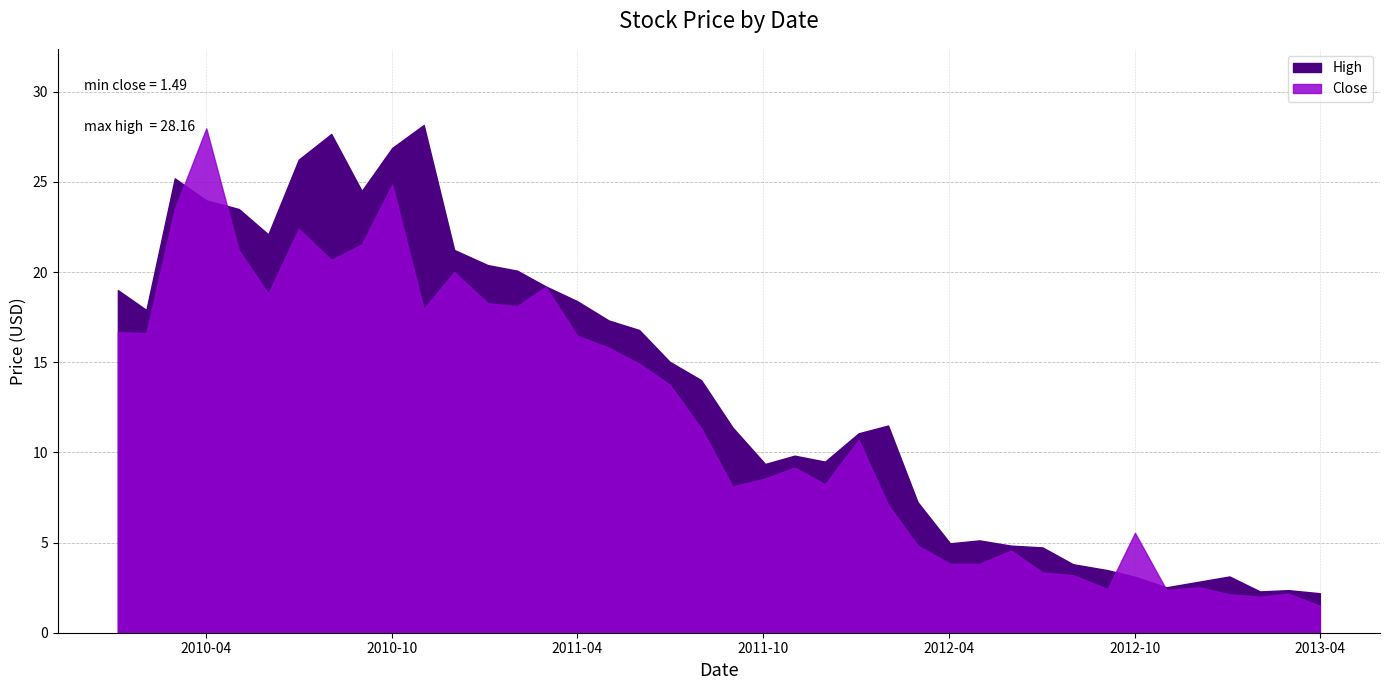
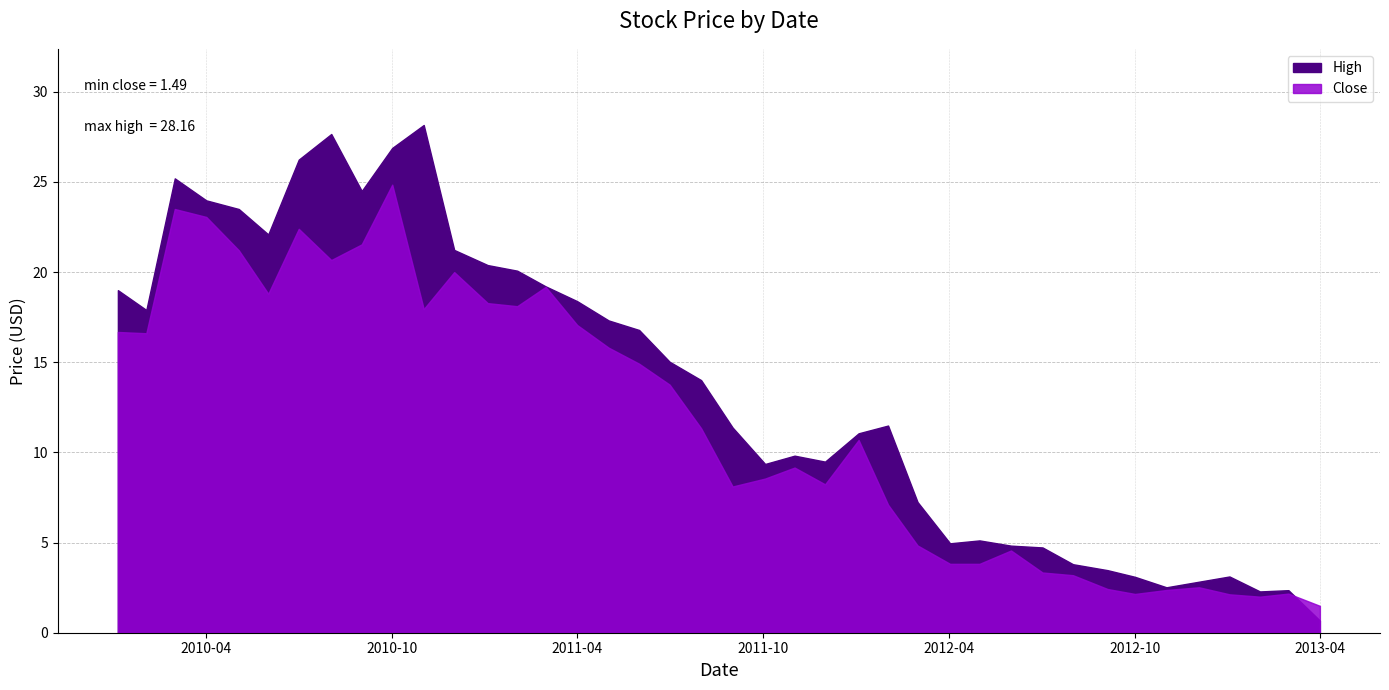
  {
    "High": {
      "2010-04": 24.0,
      "2010-10": 26.9,
      "2011-04": 18.4,
      "2012-10": 3.1,
-     "2013-04": 2.2
+     "2013-04": 0.7
    },
    "Close": {
-     "2010-04": 28.0,
+     "2010-04": 23.1,
      "2010-10": 24.8,
-     "2011-04": 16.5,
-     "2012-10": 5.5,
+     "2011-04": 17.1,
+     "2012-10": 2.1,
      "2013-04": 1.5
    }
  }
